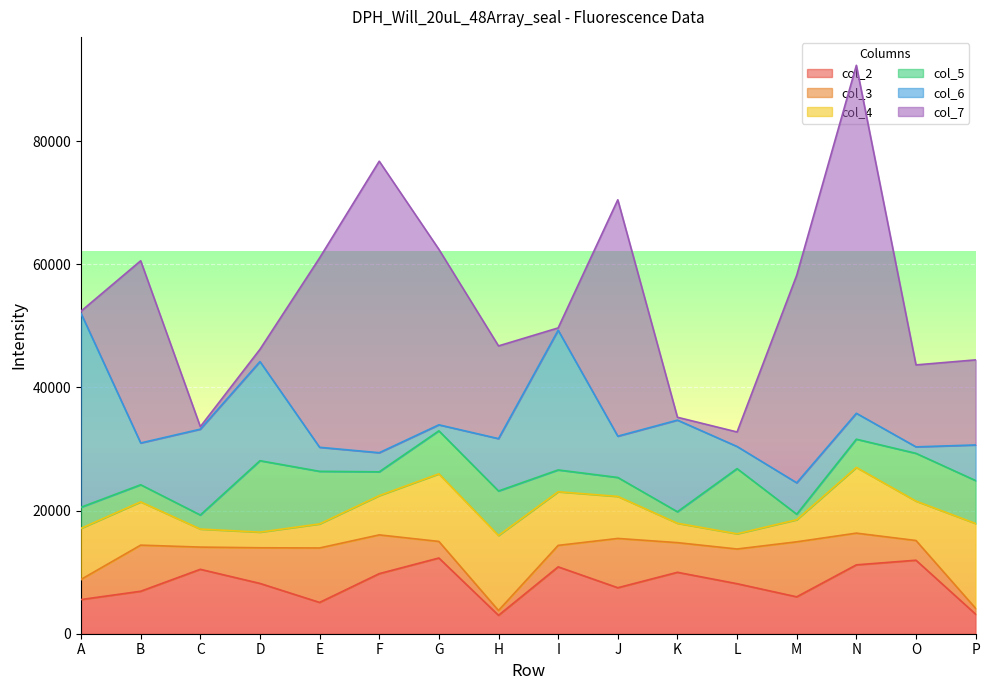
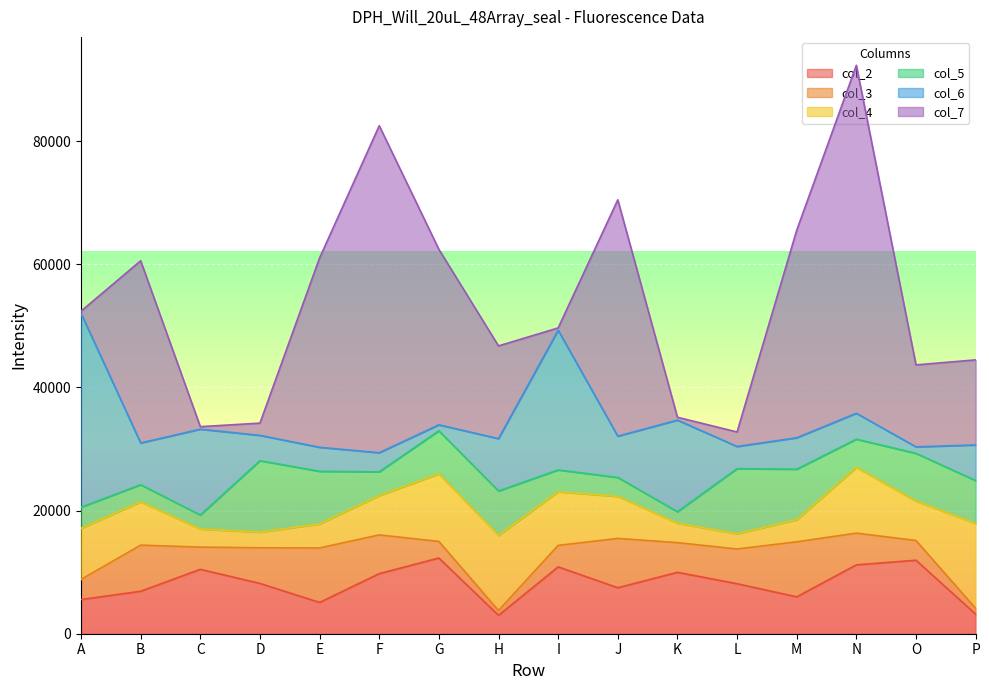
  {
    "col_4": {
      "A": 8000,
      "B": 7000,
      "C": 3000,
      "D": 3000,
      "E": 4000,
      "F": 6000,
      "G": 11000,
      "H": 12000,
      "I": 9000,
      "J": 7000,
      "K": 3000,
      "L": 2000,
      "M": 4000,
      "N": 11000,
      "O": 6000,
      "P": 14000
    },
    "col_5": {
      "A": 3000,
      "B": 3000,
      "C": 2000,
      "D": 12000,
      "E": 9000,
      "F": 4000,
      "G": 7000,
      "H": 7000,
      "I": 4000,
      "J": 3000,
      "K": 2000,
      "L": 11000,
-     "M": 1000,
+     "M": 8000,
      "N": 5000,
      "O": 8000,
      "P": 7000
    },
    "col_6": {
      "B": 7000,
-     "D": 16000,
+     "D": 4000,
      "E": 4000,
      "F": 3000,
      "G": 1000,
      "H": 9000,
      "J": 7000,
      "K": 15000,
      "L": 4000,
      "M": 5000,
      "N": 4000,
      "O": 1000,
      "P": 6000
    },
    "col_7": {
      "B": 30000,
      "D": 2000,
      "E": 31000,
-     "F": 47000,
+     "F": 53000,
      "G": 29000,
      "H": 15000,
      "J": 38000,
      "K": 0,
      "L": 2000,
      "M": 34000,
      "O": 13000,
      "P": 14000
    }
  }
